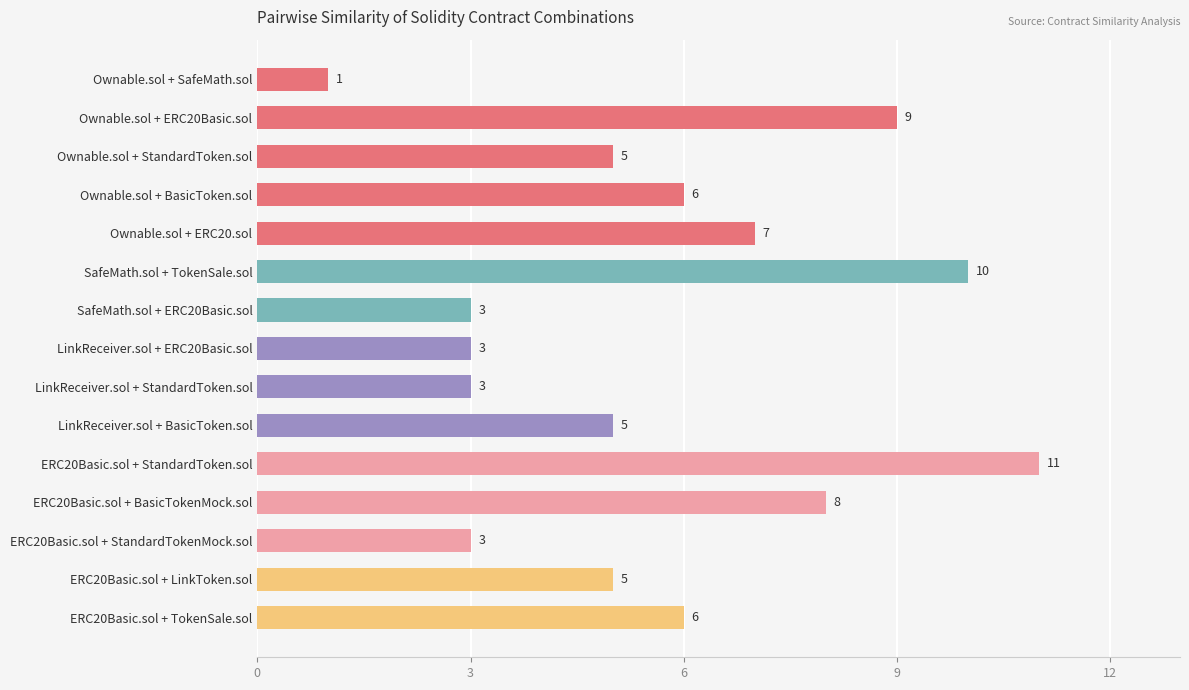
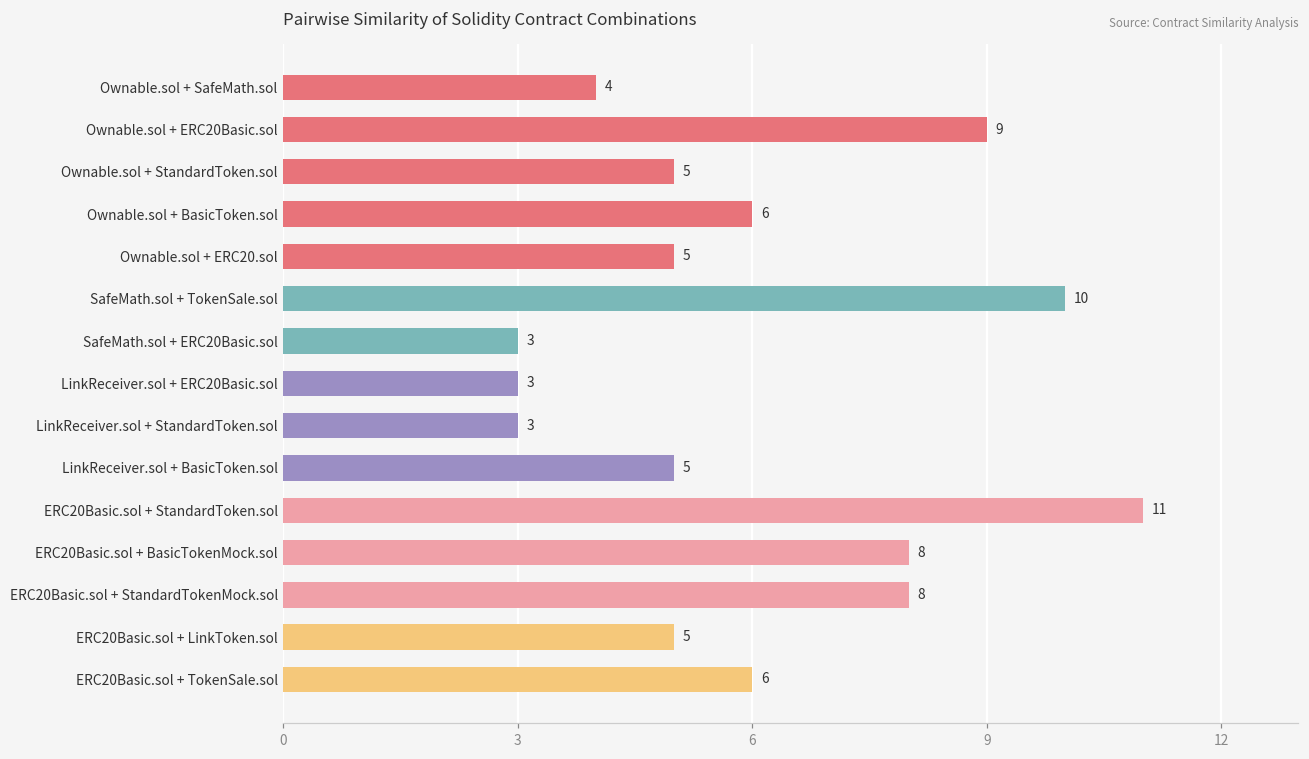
  {
-   "Ownable.sol + SafeMath.sol": 1,
+   "Ownable.sol + SafeMath.sol": 4,
    "Ownable.sol + ERC20Basic.sol": 9,
    "Ownable.sol + StandardToken.sol": 5,
    "Ownable.sol + BasicToken.sol": 6,
-   "Ownable.sol + ERC20.sol": 7,
+   "Ownable.sol + ERC20.sol": 5,
    "SafeMath.sol + TokenSale.sol": 10,
    "SafeMath.sol + ERC20Basic.sol": 3,
    "LinkReceiver.sol + ERC20Basic.sol": 3,
    "LinkReceiver.sol + StandardToken.sol": 3,
    "LinkReceiver.sol + BasicToken.sol": 5,
    "ERC20Basic.sol + StandardToken.sol": 11,
    "ERC20Basic.sol + BasicTokenMock.sol": 8,
-   "ERC20Basic.sol + StandardTokenMock.sol": 3,
+   "ERC20Basic.sol + StandardTokenMock.sol": 8,
    "ERC20Basic.sol + LinkToken.sol": 5,
    "ERC20Basic.sol + TokenSale.sol": 6
  }
